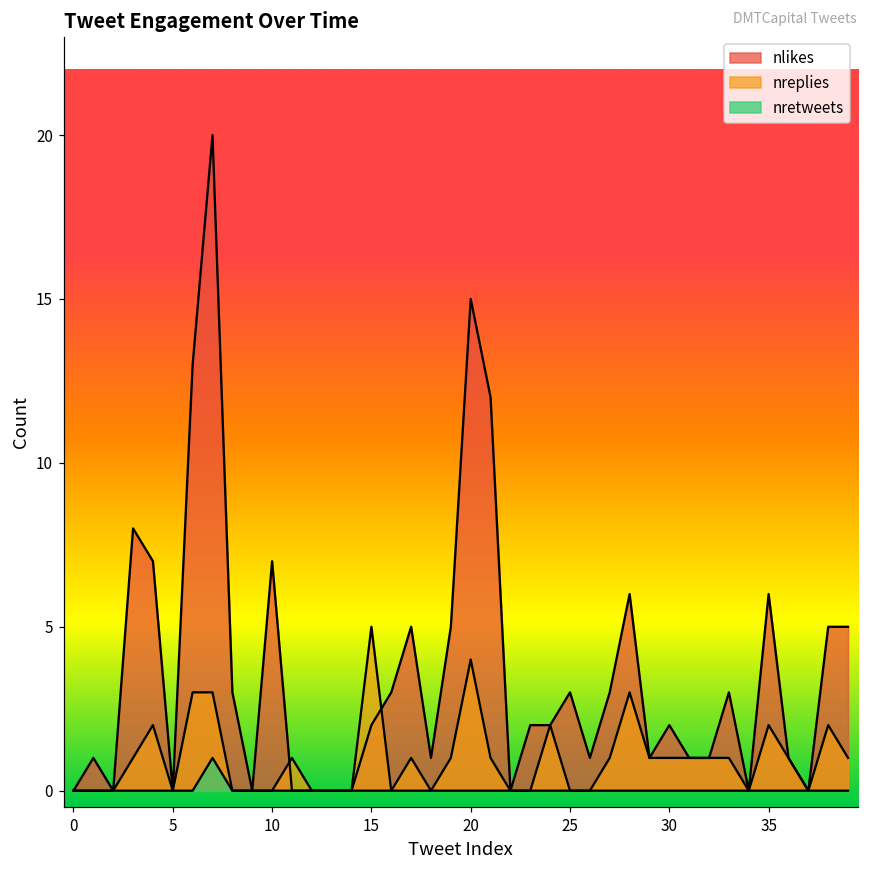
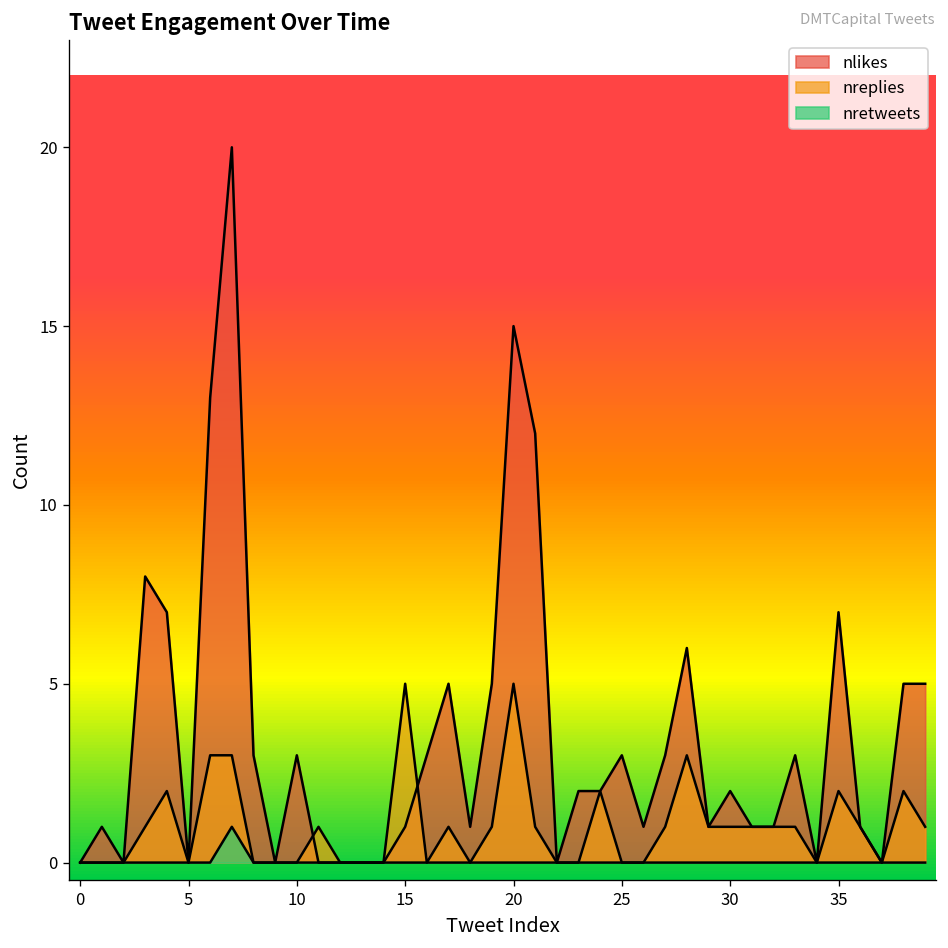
  {
    "nlikes": {
-     "10": 7,
-     "15": 2,
+     "10": 3,
+     "15": 1,
      "20": 15,
      "25": 3,
      "30": 2,
-     "35": 6
+     "35": 7
    },
    "nreplies": {
      "15": 5,
-     "20": 4,
+     "20": 5,
      "30": 1,
      "35": 2
    },
    "nretweets": {
      "15": 0,
      "20": 0,
      "30": 0,
      "35": 0
    }
  }
